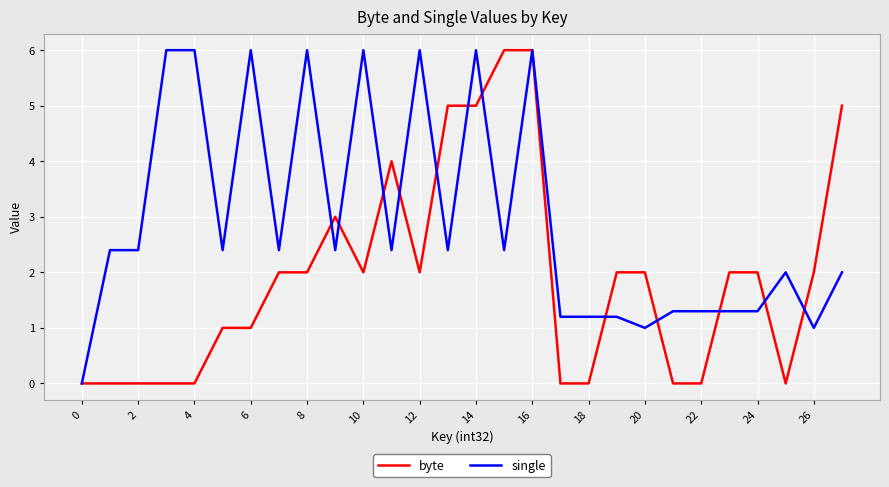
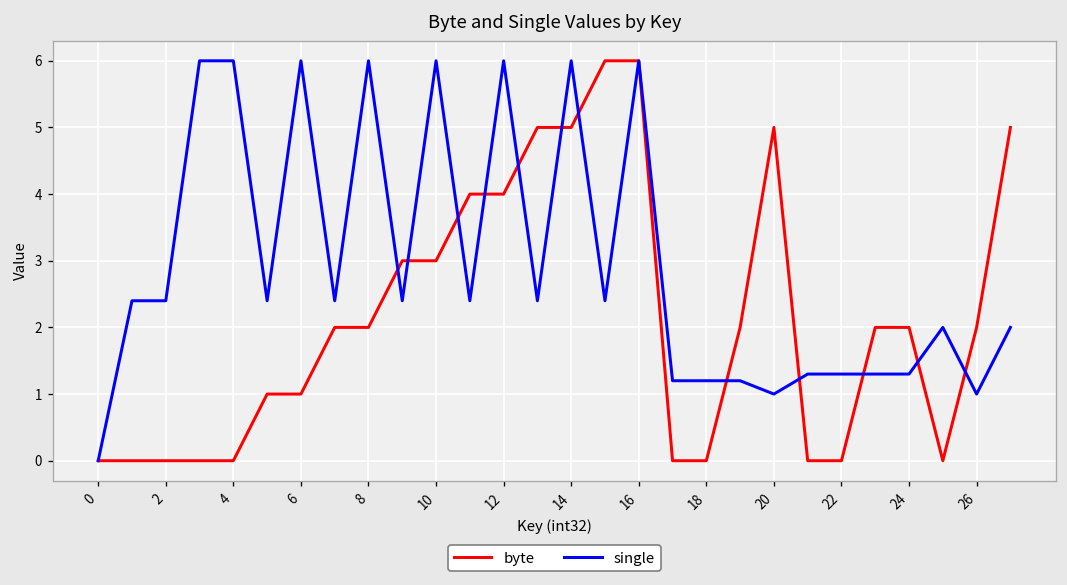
  {
    "byte": {
      "2": 0,
      "4": 0,
      "6": 1,
      "8": 2,
-     "10": 2,
-     "12": 2,
+     "10": 3,
+     "12": 4,
      "14": 5,
      "18": 0,
-     "20": 2,
+     "20": 5,
      "22": 0,
      "24": 2,
      "26": 2
    },
    "single": {
      "2": 2.4,
      "4": 6,
      "6": 6,
      "8": 6,
      "10": 6,
      "12": 6,
      "14": 6,
      "18": 1.2,
      "20": 1,
      "22": 1.3,
      "24": 1.3,
      "26": 1
    }
  }
